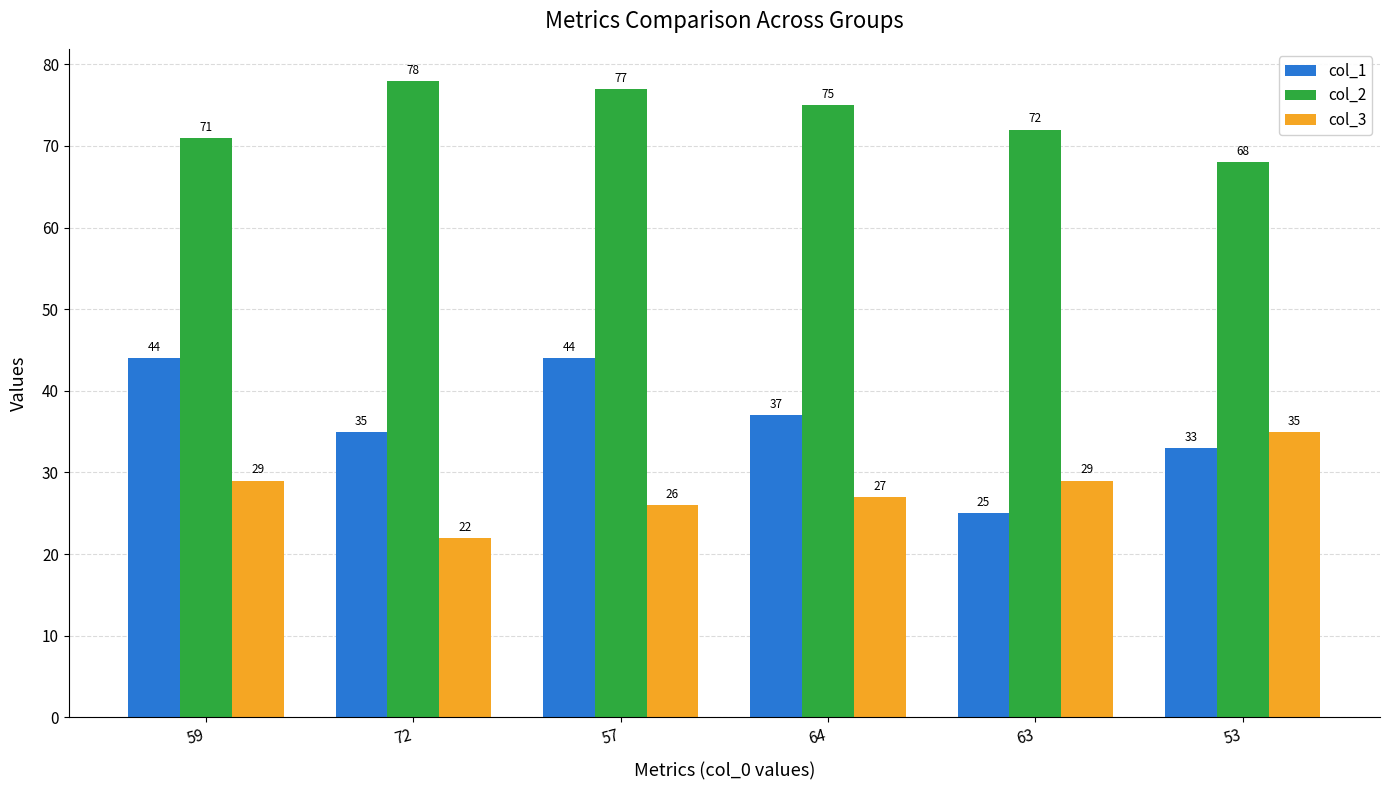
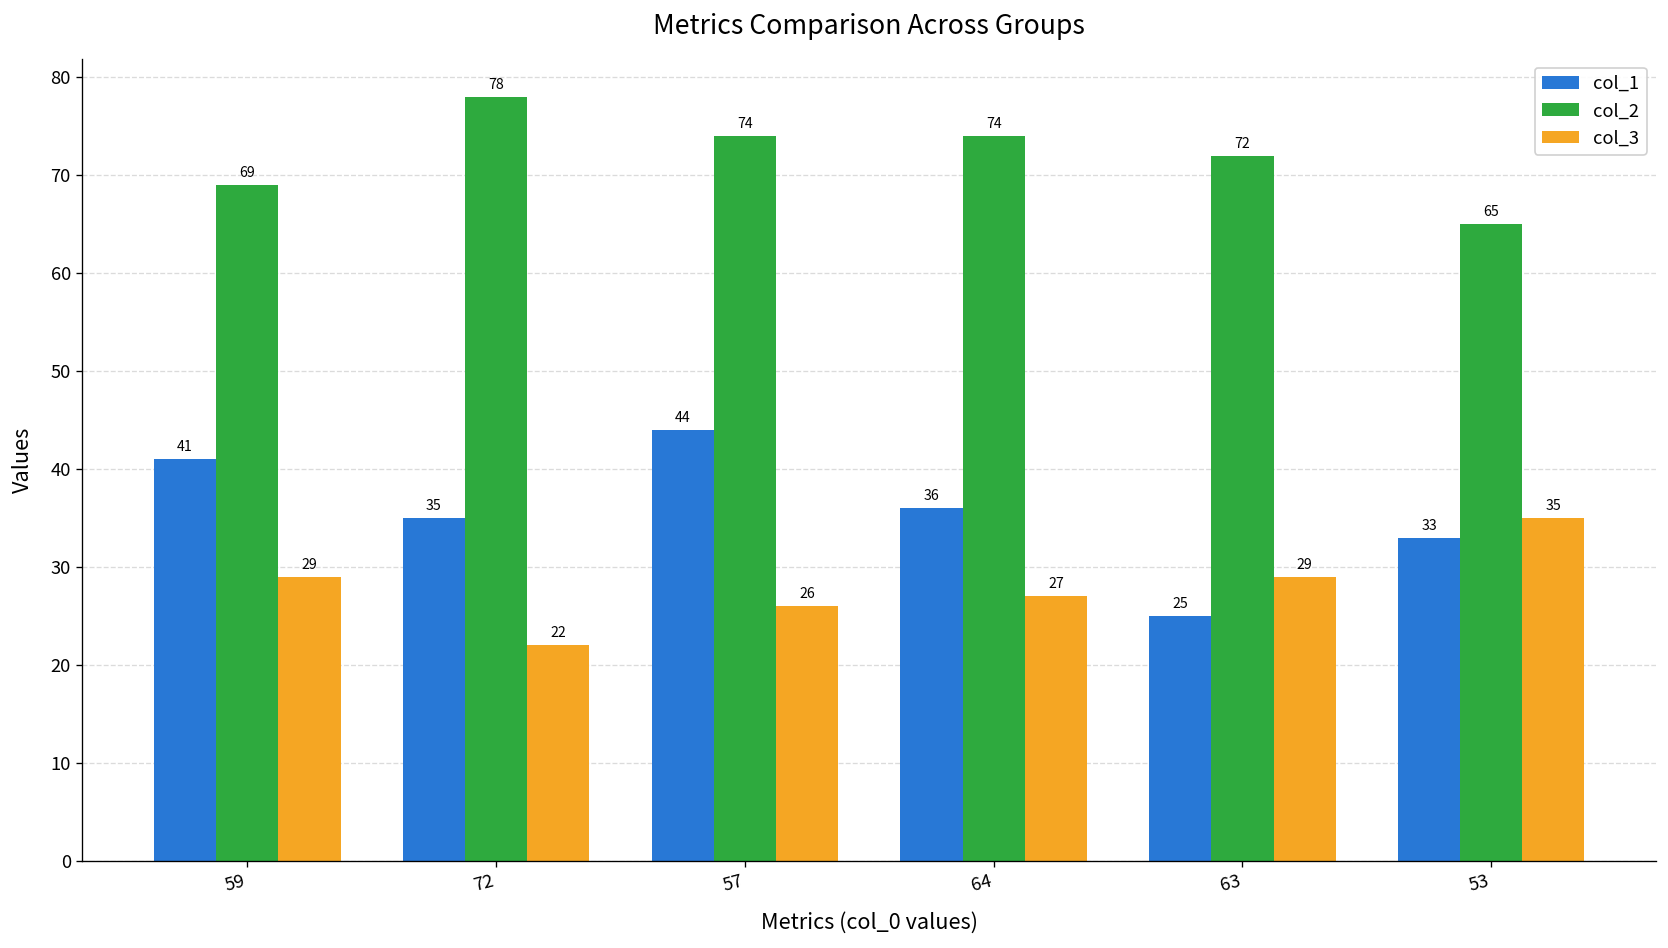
  {
    "col_1": {
-     "59": 44,
+     "59": 41,
      "72": 35,
      "57": 44,
-     "64": 37,
+     "64": 36,
      "63": 25,
      "53": 33
    },
    "col_2": {
-     "59": 71,
+     "59": 69,
      "72": 78,
-     "57": 77,
-     "64": 75,
+     "57": 74,
+     "64": 74,
      "63": 72,
-     "53": 68
+     "53": 65
    },
    "col_3": {
      "59": 29,
      "72": 22,
      "57": 26,
      "64": 27,
      "63": 29,
      "53": 35
    }
  }
